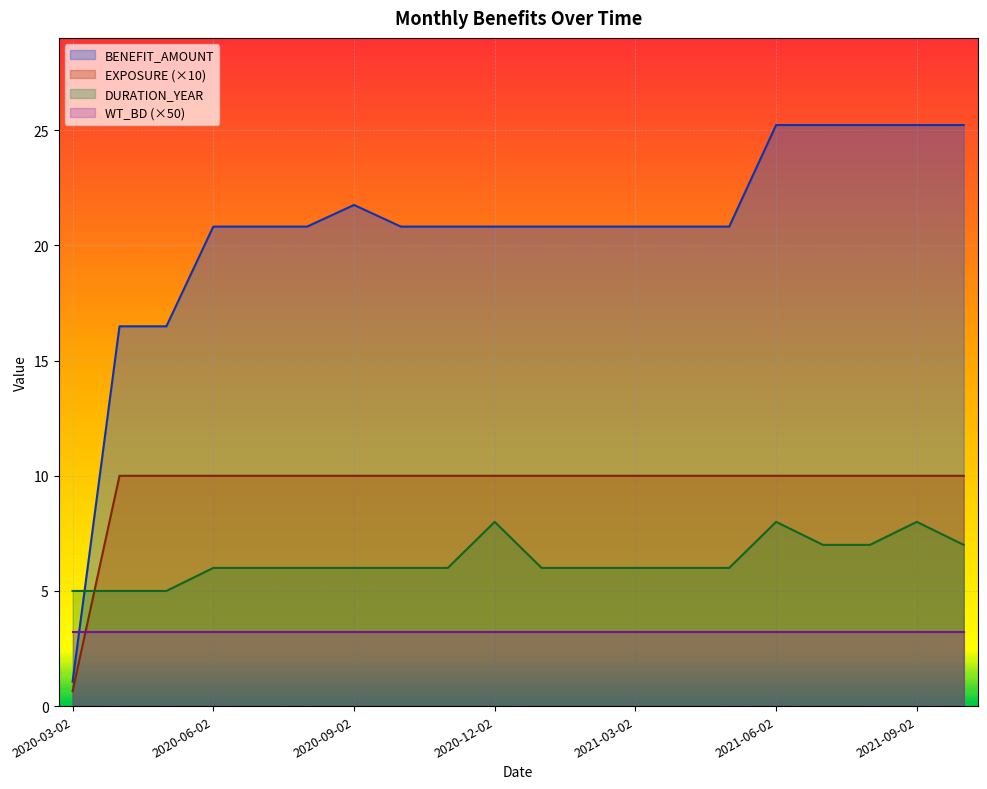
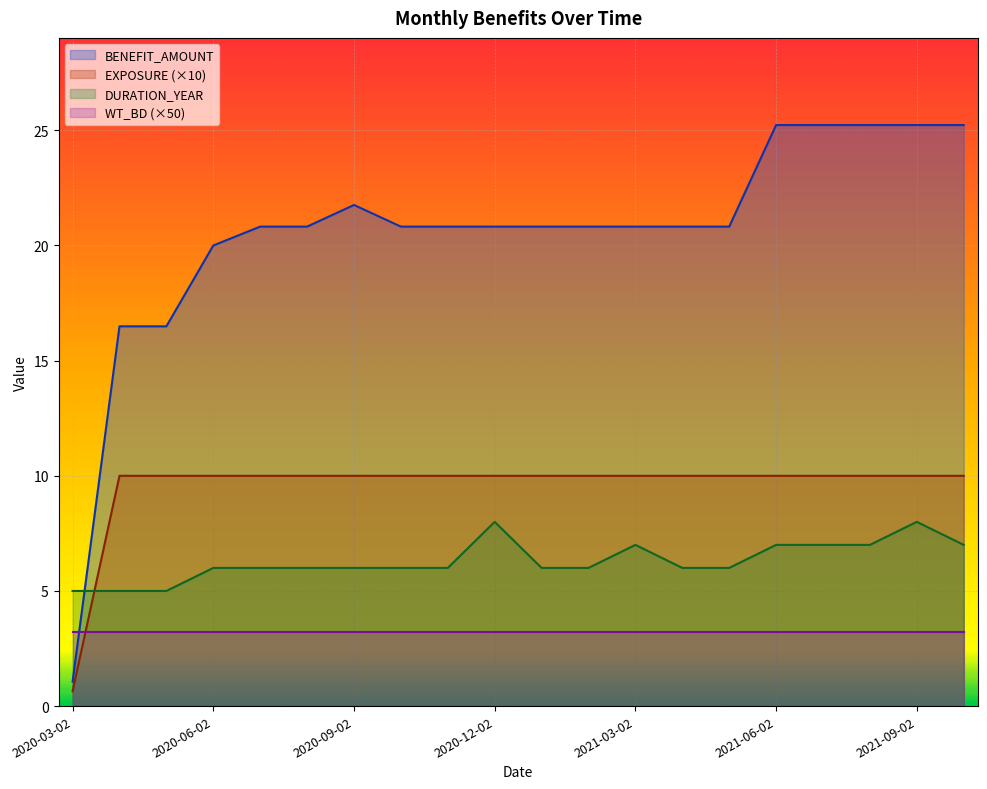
  {
    "BENEFIT_AMOUNT": {
      "2020-03-02": 1.1,
-     "2020-06-02": 20.8,
+     "2020-06-02": 20.0,
      "2020-09-02": 21.8,
      "2020-12-02": 20.8,
      "2021-03-02": 20.8,
      "2021-06-02": 25.2,
      "2021-09-02": 25.2
    },
    "EXPOSURE (×10)": {
      "2020-03-02": 0.6,
      "2020-06-02": 10.0,
      "2020-09-02": 10.0,
      "2020-12-02": 10.0,
      "2021-03-02": 10.0,
      "2021-06-02": 10.0,
      "2021-09-02": 10.0
    },
    "DURATION_YEAR": {
      "2020-03-02": 5,
      "2020-06-02": 6,
      "2020-09-02": 6,
      "2020-12-02": 8,
-     "2021-03-02": 6,
-     "2021-06-02": 8,
+     "2021-03-02": 7,
+     "2021-06-02": 7,
      "2021-09-02": 8
    },
    "WT_BD (×50)": {
      "2020-03-02": 3.2,
      "2020-06-02": 3.2,
      "2020-09-02": 3.2,
      "2020-12-02": 3.2,
      "2021-03-02": 3.2,
      "2021-06-02": 3.2,
      "2021-09-02": 3.2
    }
  }
